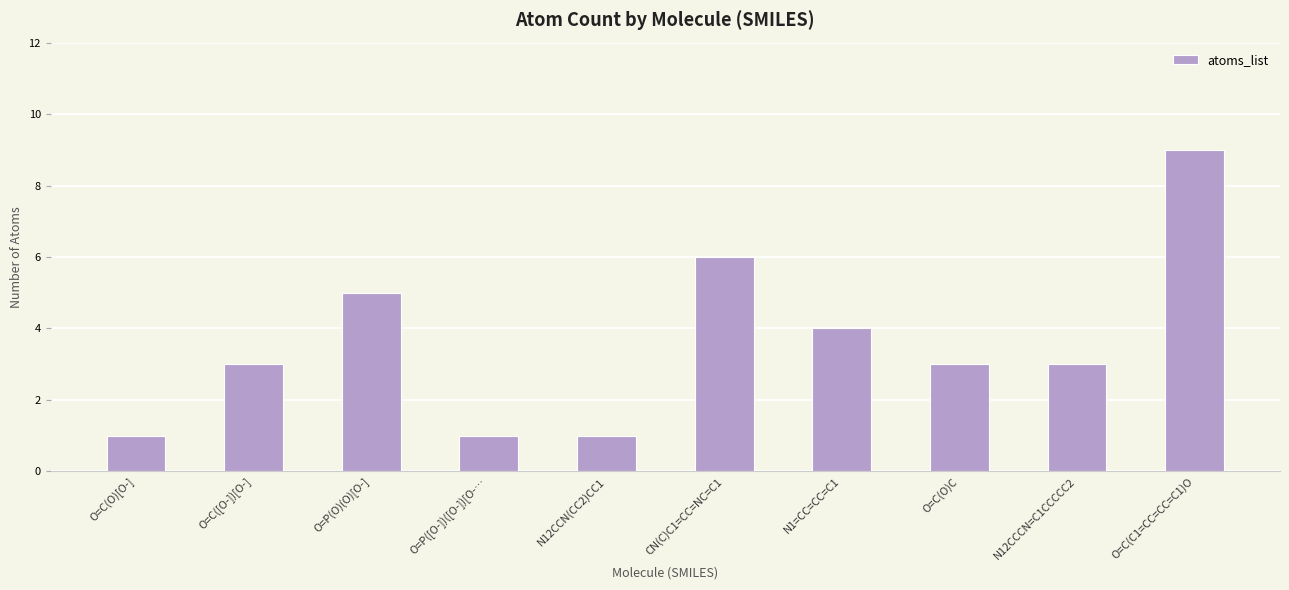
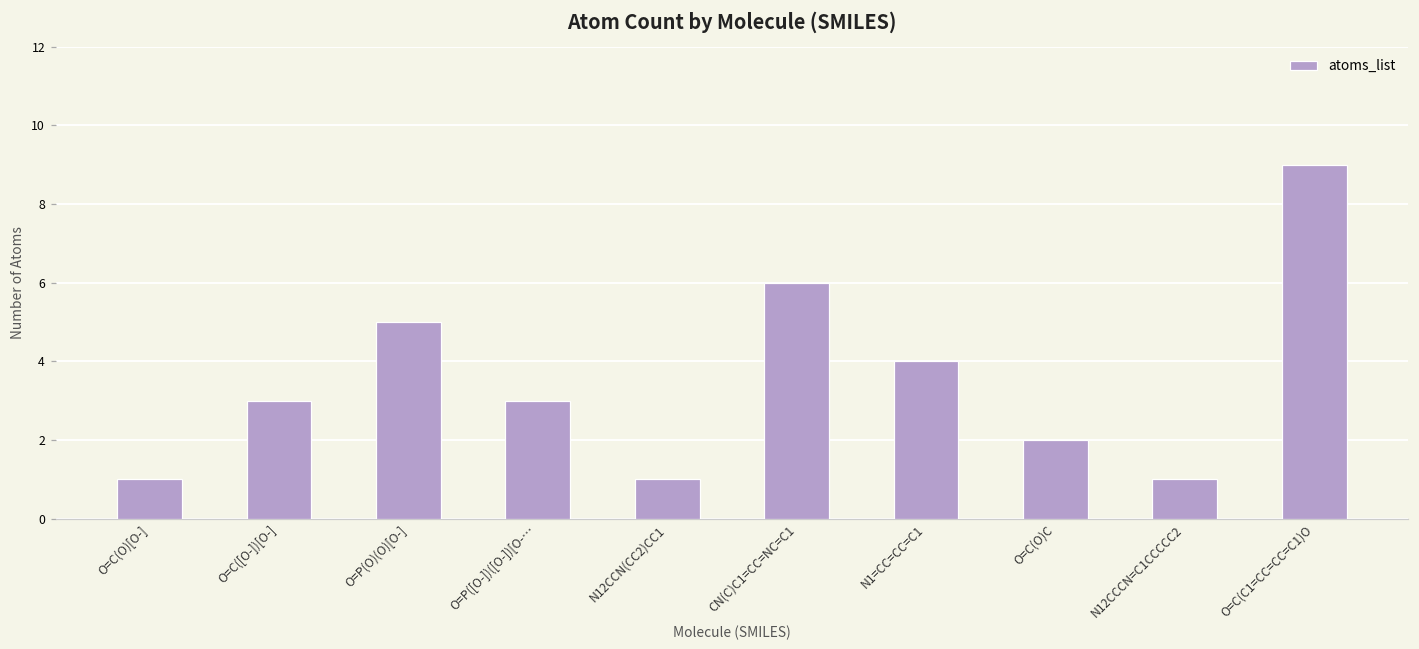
  {
    "O=C(O)[O-]": 1,
    "O=C([O-])[O-]": 3,
    "O=P(O)(O)[O-]": 5,
-   "O=P([O-])([O-])[O-…": 1,
+   "O=P([O-])([O-])[O-…": 3,
    "N12CCN(CC2)CC1": 1,
    "CN(C)C1=CC=NC=C1": 6,
    "N1=CC=CC=C1": 4,
-   "O=C(O)C": 3,
-   "N12CCCN=C1CCCCC2": 3,
+   "O=C(O)C": 2,
+   "N12CCCN=C1CCCCC2": 1,
    "O=C(C1=CC=CC=C1)O": 9
  }
